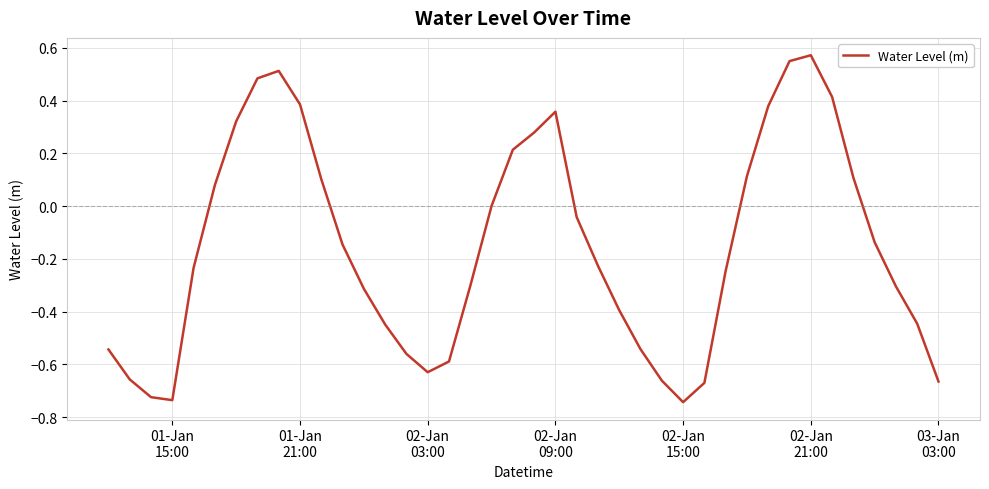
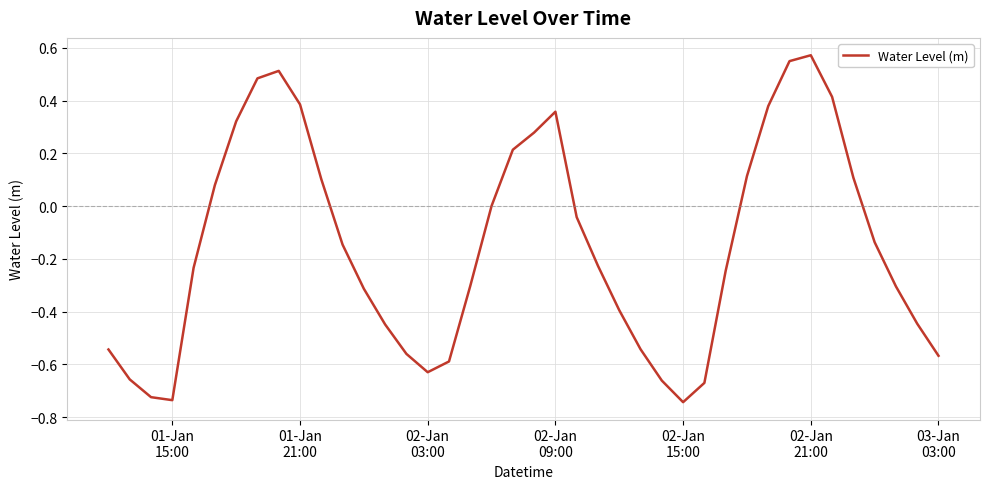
  {
    "01-Jan 15:00": -0.74,
    "01-Jan 21:00": 0.39,
    "02-Jan 03:00": -0.63,
    "02-Jan 09:00": 0.36,
    "02-Jan 15:00": -0.74,
    "02-Jan 21:00": 0.57,
-   "03-Jan 03:00": -0.66
+   "03-Jan 03:00": -0.57
  }
